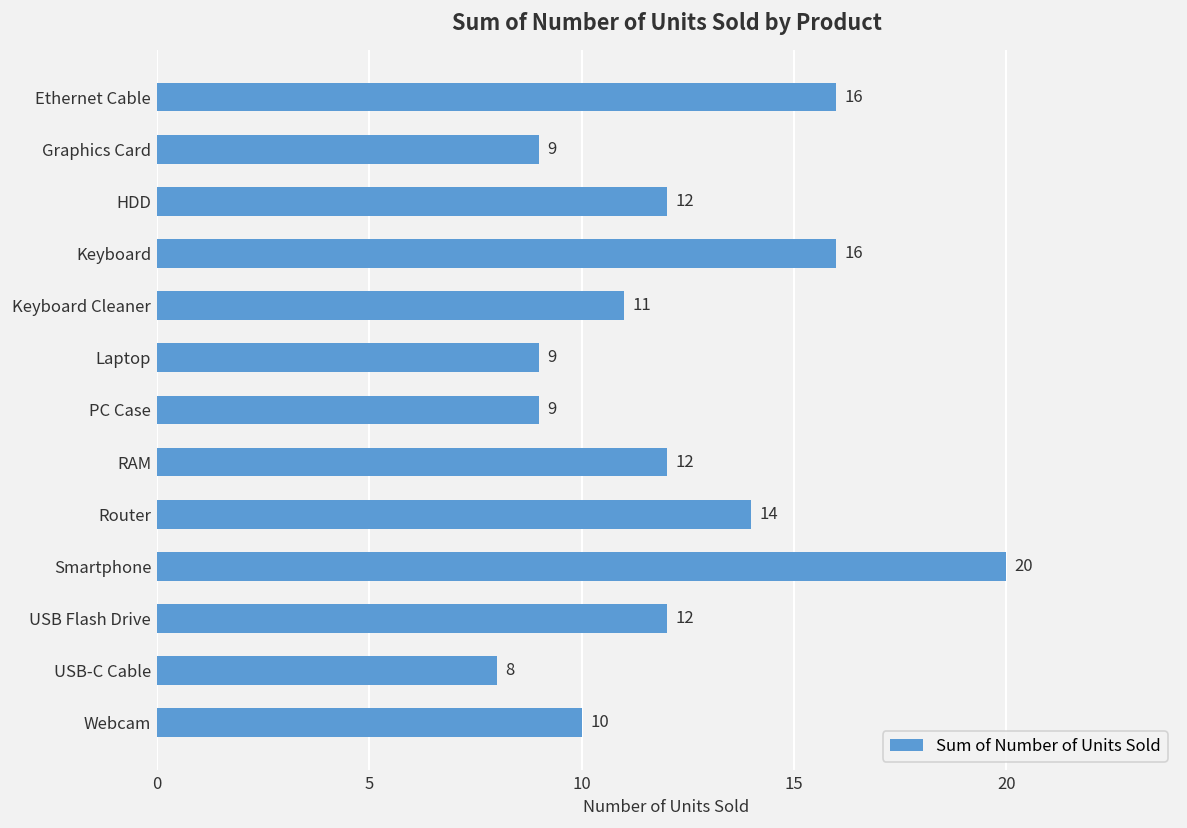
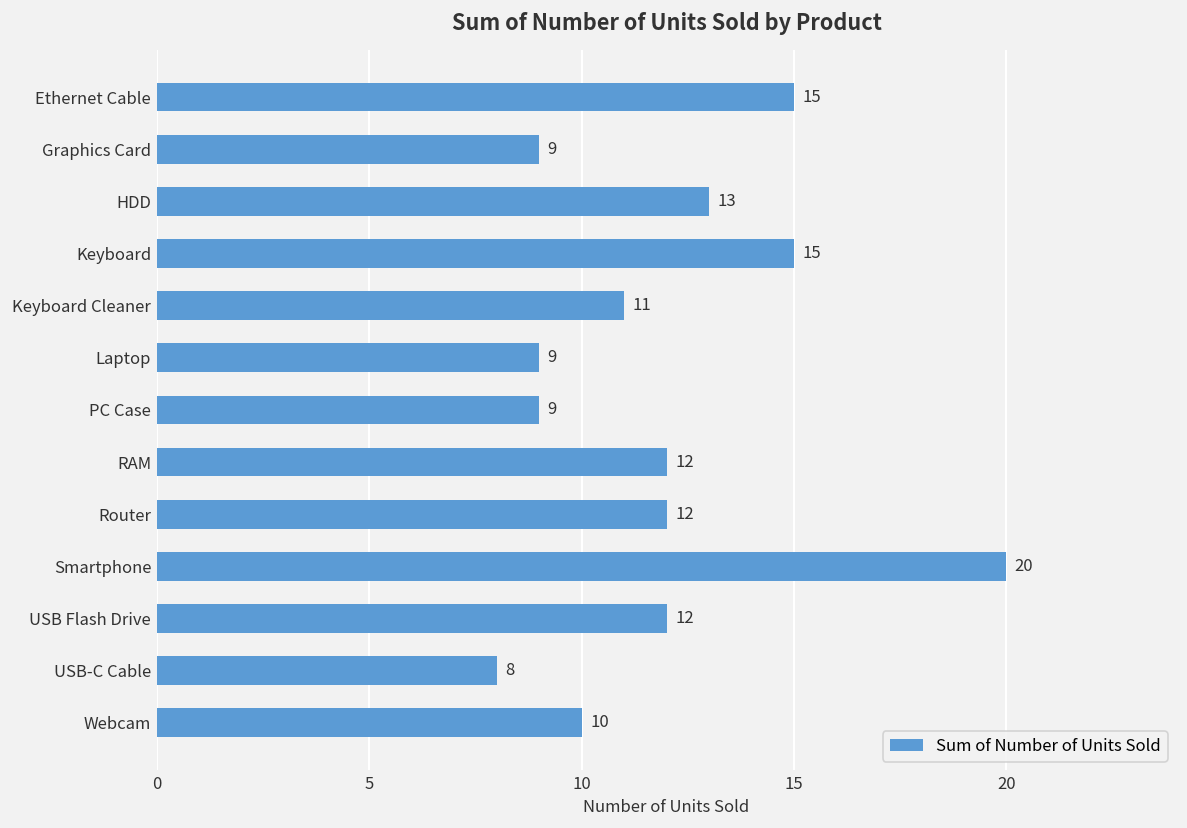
  {
-   "Ethernet Cable": 16,
+   "Ethernet Cable": 15,
    "Graphics Card": 9,
-   "HDD": 12,
-   "Keyboard": 16,
+   "HDD": 13,
+   "Keyboard": 15,
    "Keyboard Cleaner": 11,
    "Laptop": 9,
    "PC Case": 9,
    "RAM": 12,
-   "Router": 14,
+   "Router": 12,
    "Smartphone": 20,
    "USB Flash Drive": 12,
    "USB-C Cable": 8,
    "Webcam": 10
  }
